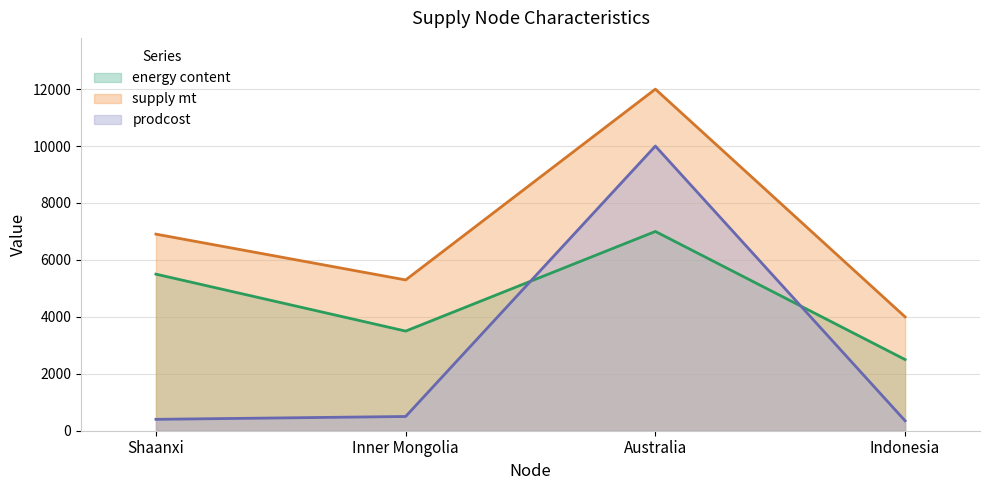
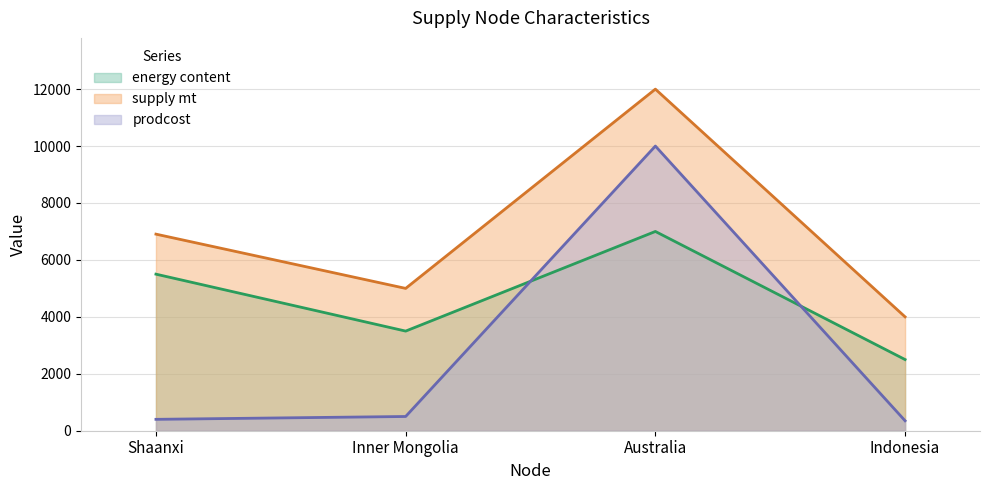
  {
    "supply mt": {
      "Shaanxi": 6900,
-     "Inner Mongolia": 5300,
+     "Inner Mongolia": 5000,
      "Australia": 12000,
      "Indonesia": 4000
    }
  }
